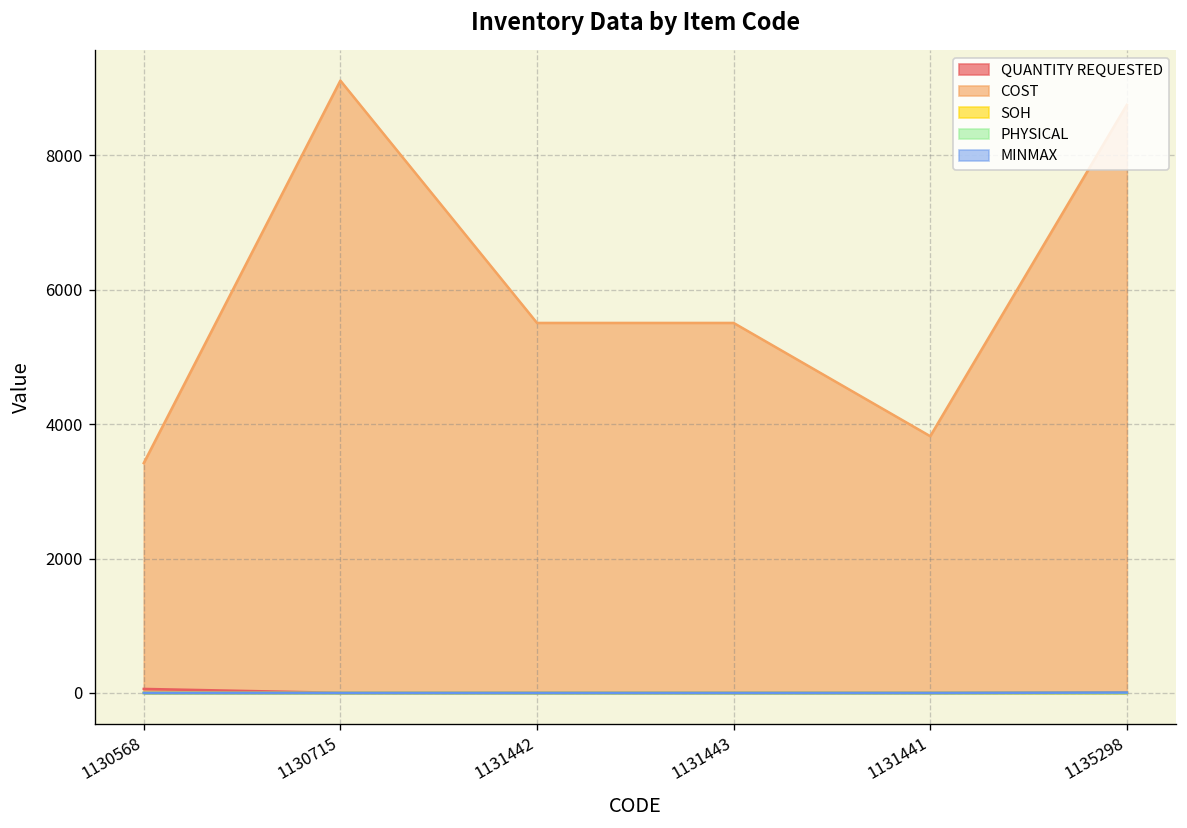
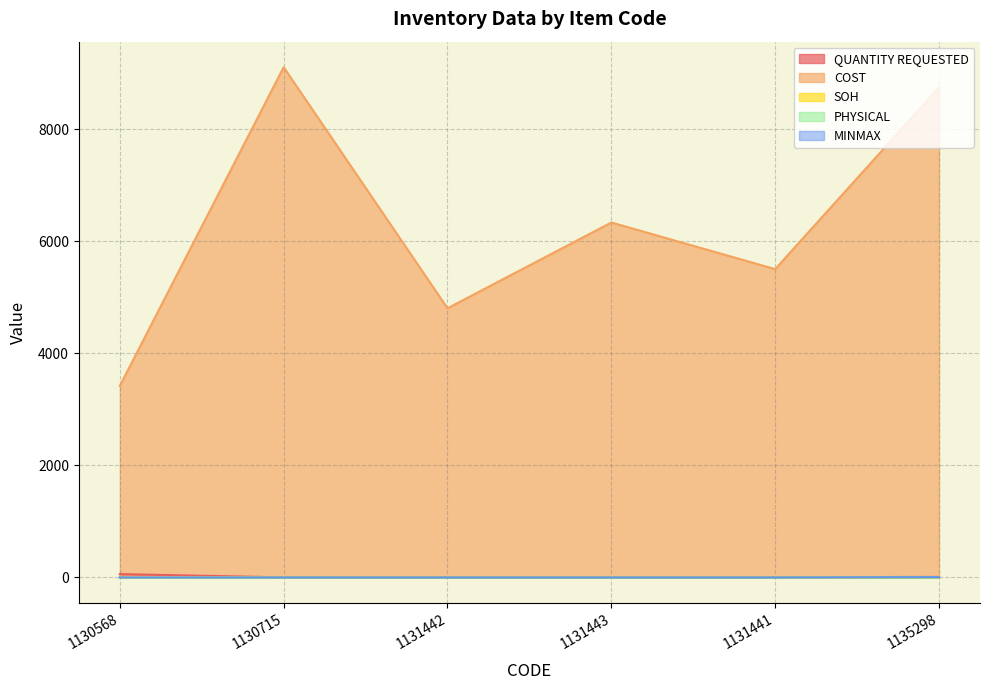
  {
    "QUANTITY REQUESTED": {
      "1130568": 100
    },
    "COST": {
      "1130568": 3400,
      "1130715": 9100,
-     "1131442": 5500,
-     "1131443": 5500,
-     "1131441": 3800
+     "1131442": 4800,
+     "1131443": 6300,
+     "1131441": 5500
    },
    "MINMAX": {
      "1130568": 0
    }
  }
